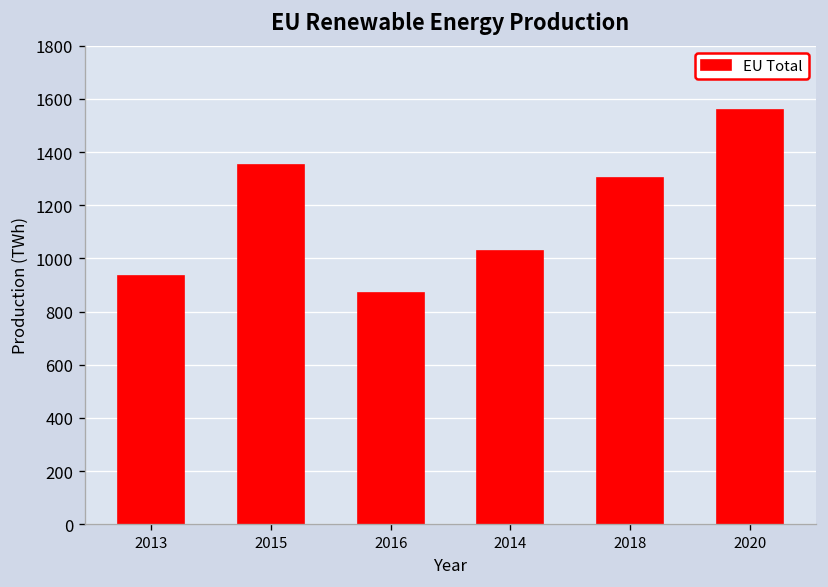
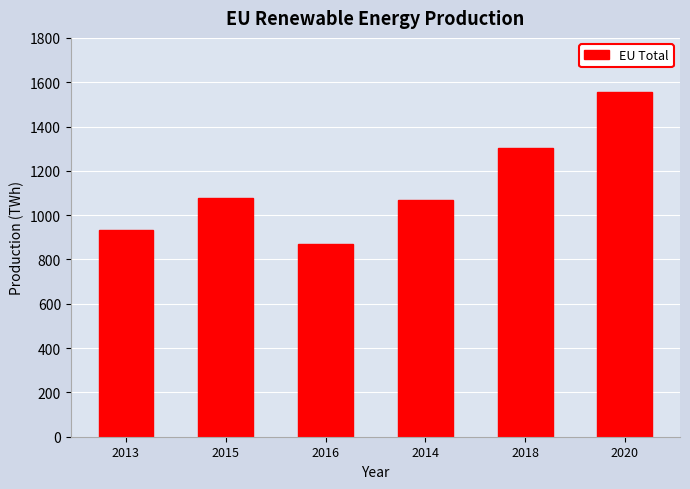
  {
    "2013": 930,
-   "2015": 1350,
+   "2015": 1080,
    "2016": 870,
-   "2014": 1030,
+   "2014": 1070,
    "2018": 1300,
    "2020": 1560
  }
